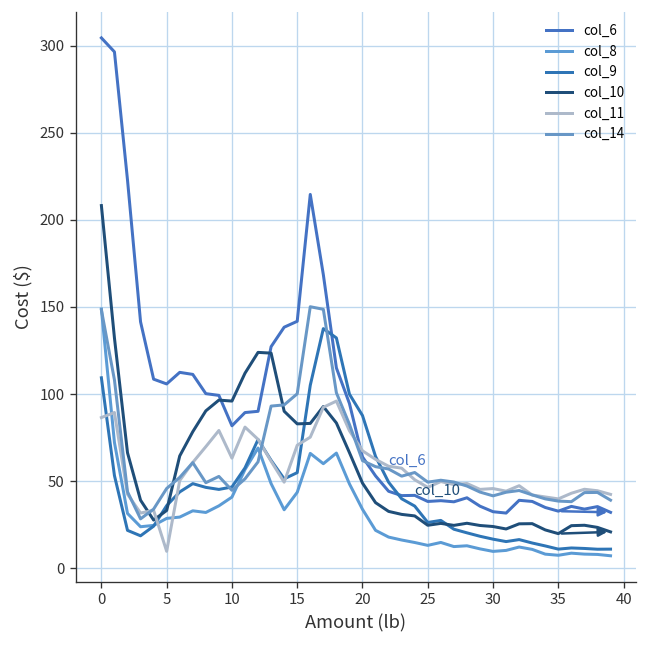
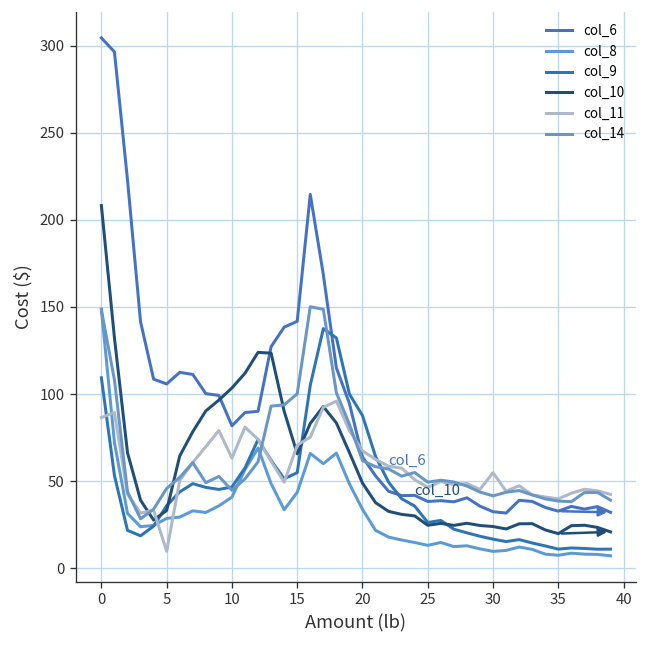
  {
    "col_10": {
      "0": 208,
      "5": 33,
-     "10": 96,
-     "15": 83,
+     "10": 104,
+     "15": 66,
      "20": 49,
      "30": 24,
      "35": 20
    },
    "col_11": {
      "0": 87,
      "5": 10,
      "10": 63,
      "15": 71,
      "20": 67,
-     "30": 46
+     "30": 55
    }
  }
